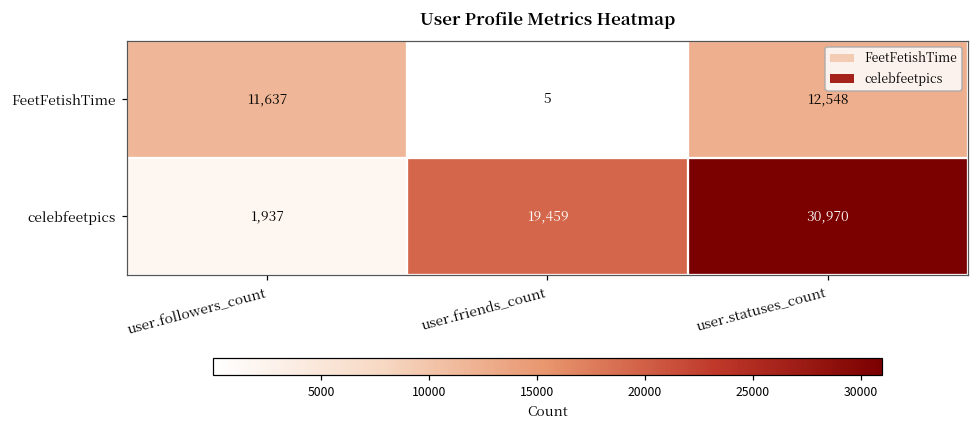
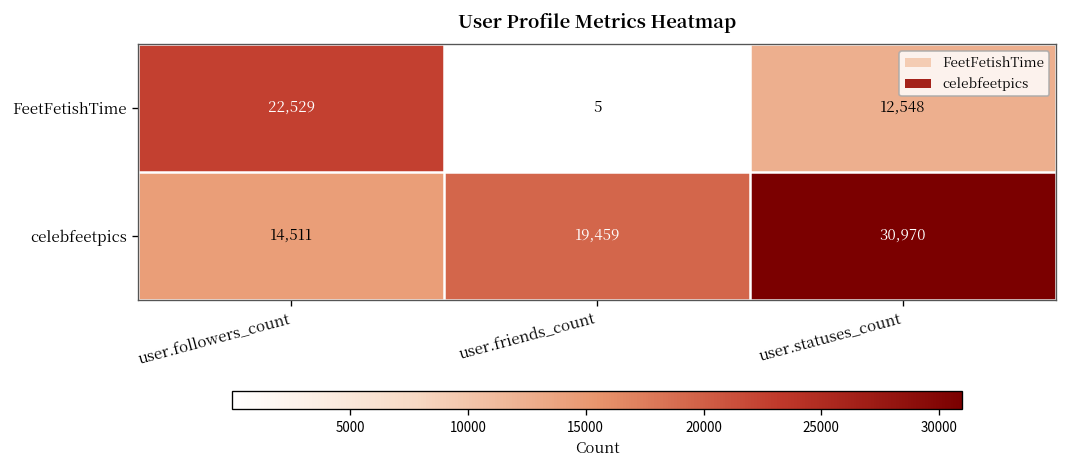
  {
    "FeetFetishTime": {
-     "user.followers_count": "11,637",
+     "user.followers_count": "22,529",
      "user.friends_count": "5",
      "user.statuses_count": "12,548"
    },
    "celebfeetpics": {
-     "user.followers_count": "1,937",
+     "user.followers_count": "14,511",
      "user.friends_count": "19,459",
      "user.statuses_count": "30,970"
    }
  }
